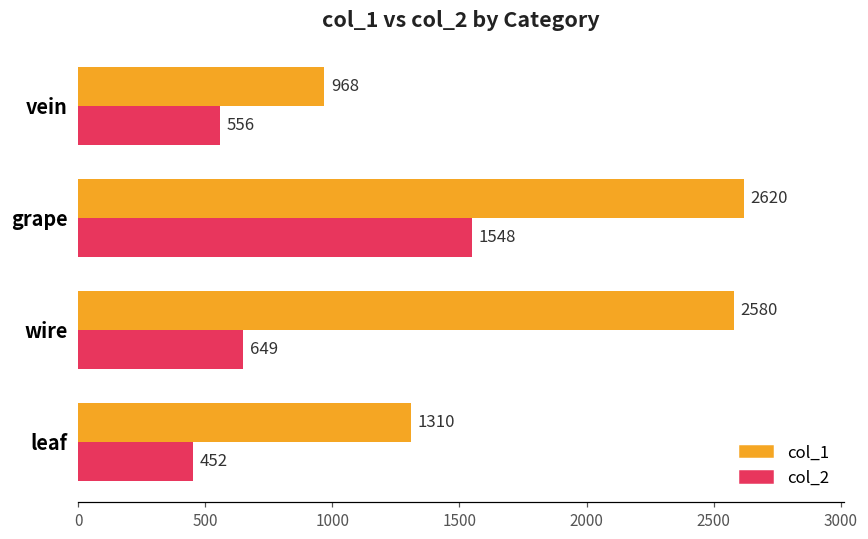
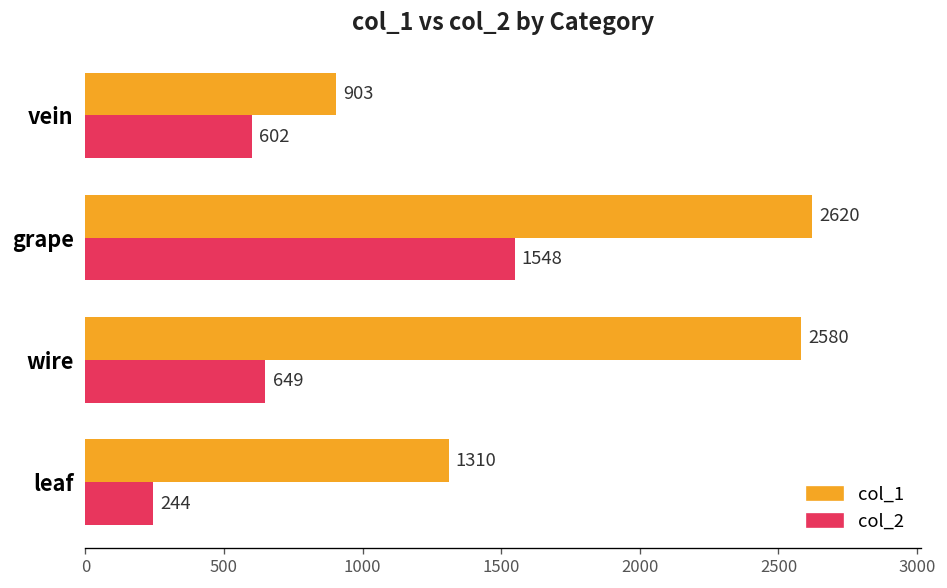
  {
    "col_1": {
-     "vein": 968,
+     "vein": 903,
      "grape": 2620,
      "wire": 2580,
      "leaf": 1310
    },
    "col_2": {
-     "vein": 556,
+     "vein": 602,
      "grape": 1548,
      "wire": 649,
-     "leaf": 452
+     "leaf": 244
    }
  }
